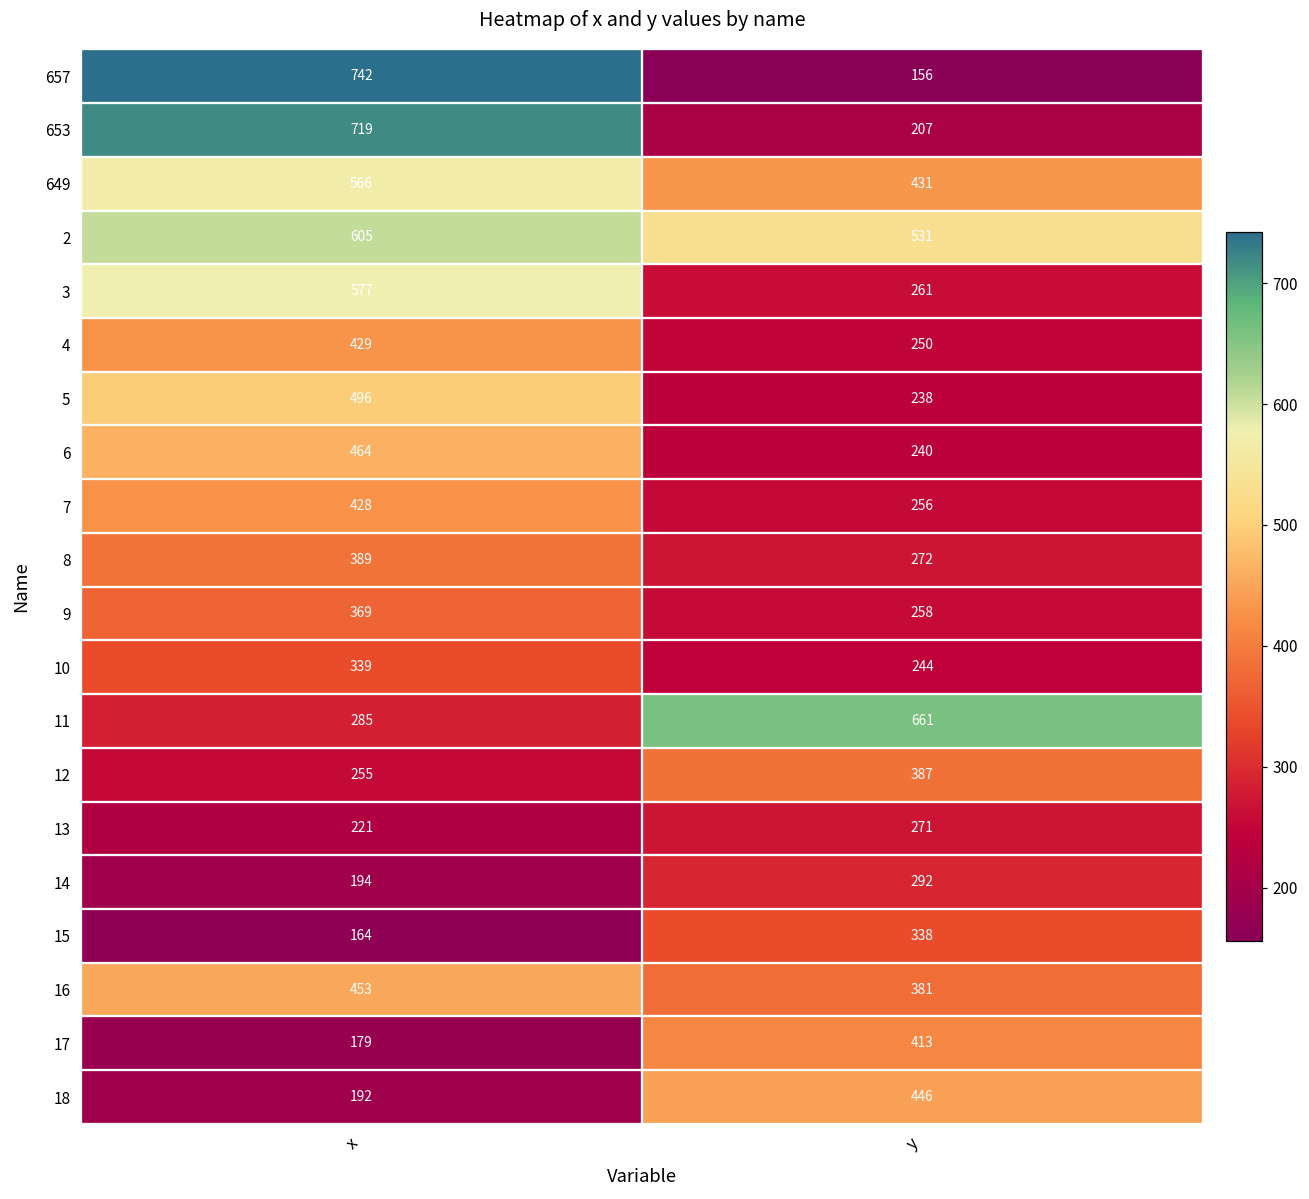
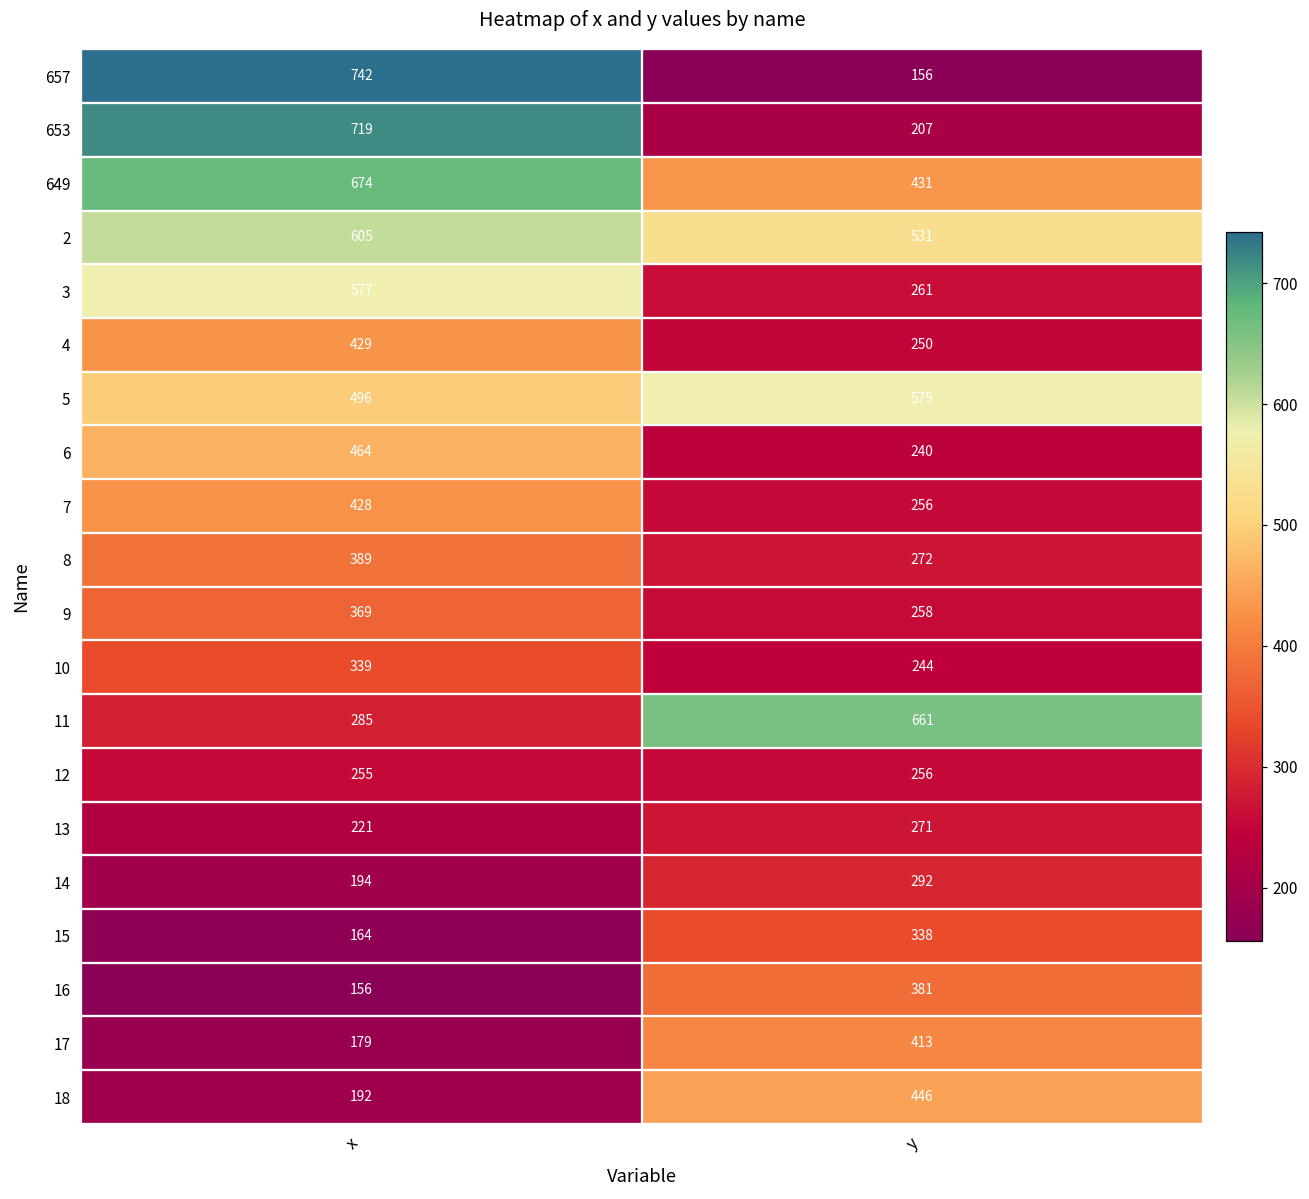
  {
    "657": {
      "x": 742,
      "y": 156
    },
    "653": {
      "x": 719,
      "y": 207
    },
    "649": {
-     "x": 566,
+     "x": 674,
      "y": 431
    },
    "2": {
      "x": 605,
      "y": 531
    },
    "3": {
      "x": 577,
      "y": 261
    },
    "4": {
      "x": 429,
      "y": 250
    },
    "5": {
      "x": 496,
-     "y": 238
+     "y": 575
    },
    "6": {
      "x": 464,
      "y": 240
    },
    "7": {
      "x": 428,
      "y": 256
    },
    "8": {
      "x": 389,
      "y": 272
    },
    "9": {
      "x": 369,
      "y": 258
    },
    "10": {
      "x": 339,
      "y": 244
    },
    "11": {
      "x": 285,
      "y": 661
    },
    "12": {
      "x": 255,
-     "y": 387
+     "y": 256
    },
    "13": {
      "x": 221,
      "y": 271
    },
    "14": {
      "x": 194,
      "y": 292
    },
    "15": {
      "x": 164,
      "y": 338
    },
    "16": {
-     "x": 453,
+     "x": 156,
      "y": 381
    },
    "17": {
      "x": 179,
      "y": 413
    },
    "18": {
      "x": 192,
      "y": 446
    }
  }
